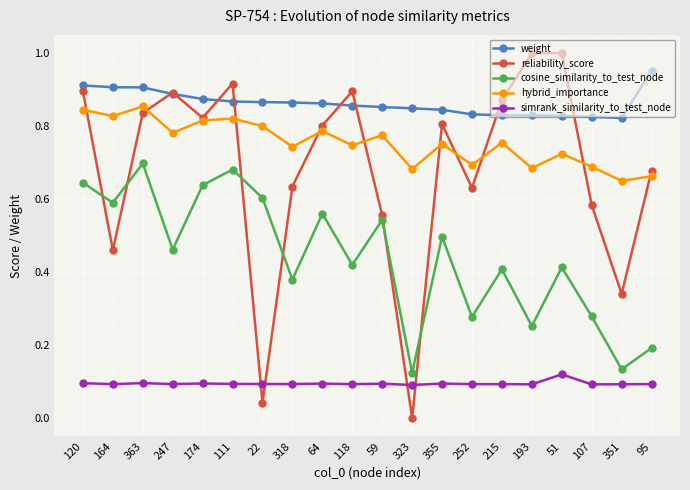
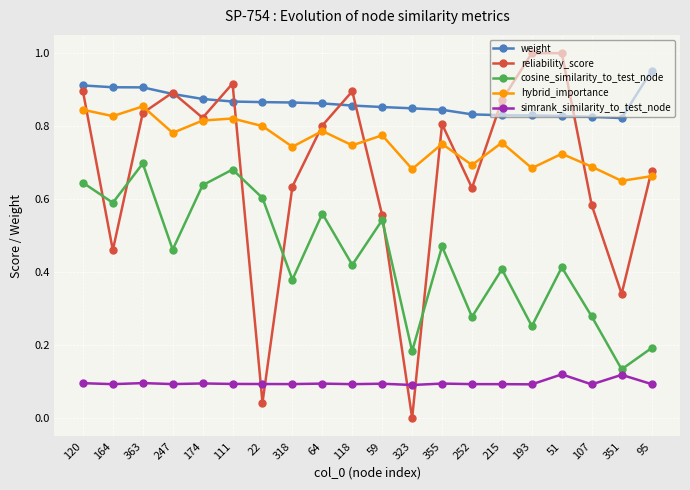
  {
    "weight": {
      "120": 0.91,
      "164": 0.91,
      "363": 0.91,
      "174": 0.87,
      "111": 0.87,
      "22": 0.87,
      "318": 0.86,
      "64": 0.86,
      "118": 0.86,
      "59": 0.85,
      "323": 0.85,
      "355": 0.84,
      "252": 0.83,
      "351": 0.82
    },
    "reliability_score": {
      "120": 0.90,
      "164": 0.46,
      "363": 0.84,
      "174": 0.82,
      "111": 0.92,
      "22": 0.04,
      "318": 0.63,
      "64": 0.80,
      "118": 0.90,
      "59": 0.56,
      "323": 0.00,
      "355": 0.81,
      "252": 0.63,
      "107": 0.58,
      "351": 0.34,
      "95": 0.68
    },
    "cosine_similarity_to_test_node": {
      "120": 0.65,
      "164": 0.59,
      "363": 0.70,
      "247": 0.46,
      "174": 0.64,
      "111": 0.68,
      "22": 0.60,
      "318": 0.38,
      "64": 0.56,
      "118": 0.42,
      "59": 0.54,
-     "323": 0.12,
-     "355": 0.50,
+     "323": 0.18,
+     "355": 0.47,
      "252": 0.28,
      "215": 0.41,
      "193": 0.25,
      "51": 0.41,
      "107": 0.28,
      "351": 0.13,
      "95": 0.19
    },
    "hybrid_importance": {
      "120": 0.84,
      "164": 0.83,
      "363": 0.85,
      "247": 0.78,
      "174": 0.82,
      "111": 0.82,
      "22": 0.80,
      "318": 0.74,
      "64": 0.79,
      "118": 0.75,
      "59": 0.77,
      "323": 0.68,
      "355": 0.75,
      "252": 0.69,
      "215": 0.75,
      "193": 0.68,
      "51": 0.72,
      "107": 0.69,
      "351": 0.65,
      "95": 0.66
    },
    "simrank_similarity_to_test_node": {
      "120": 0.10,
      "164": 0.09,
      "363": 0.10,
      "247": 0.09,
      "174": 0.09,
      "111": 0.09,
      "22": 0.09,
      "318": 0.09,
      "64": 0.09,
      "118": 0.09,
      "59": 0.09,
      "323": 0.09,
      "355": 0.09,
      "252": 0.09,
      "215": 0.09,
      "193": 0.09,
      "51": 0.12,
      "107": 0.09,
-     "351": 0.09,
+     "351": 0.12,
      "95": 0.09
    }
  }
